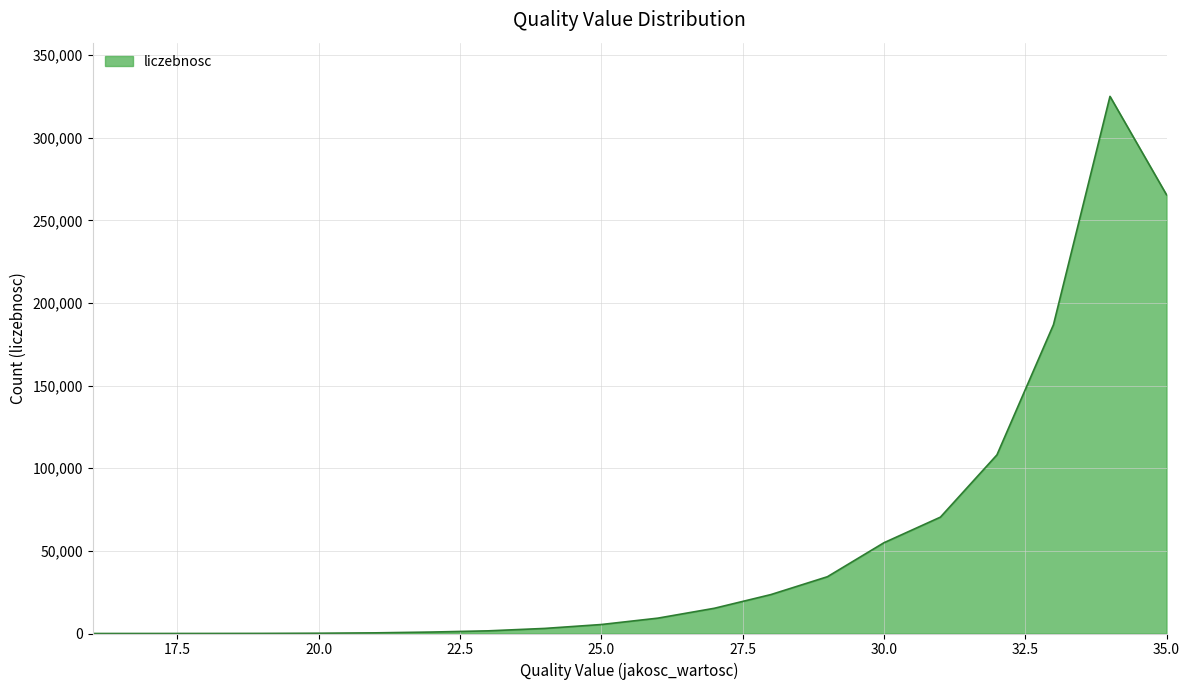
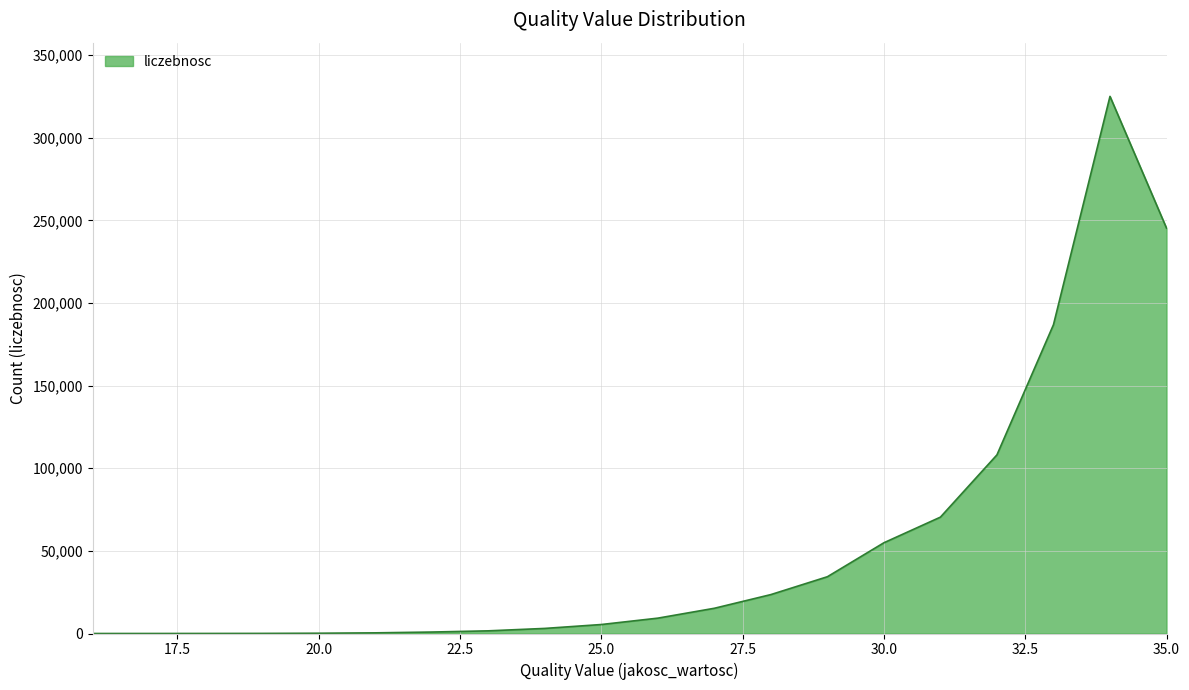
  {
    "20.0": "0",
    "25.0": "5,000",
    "30.0": "55,000",
-   "35.0": "266,000"
+   "35.0": "245,000"
  }
